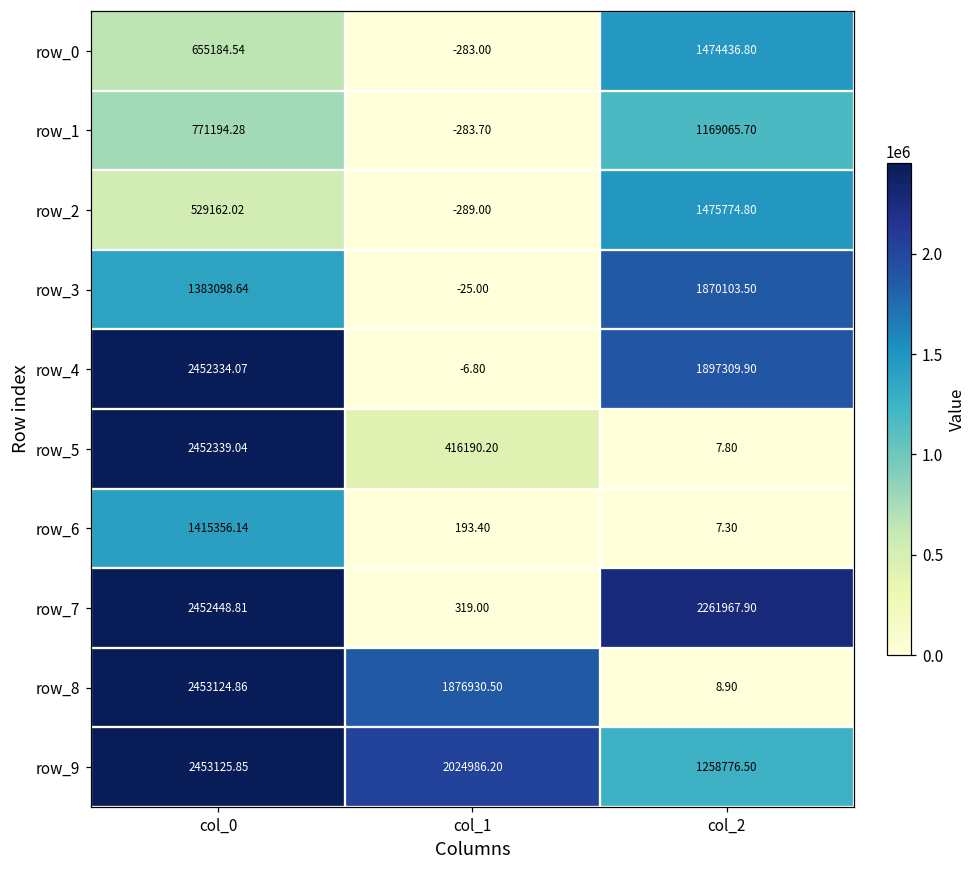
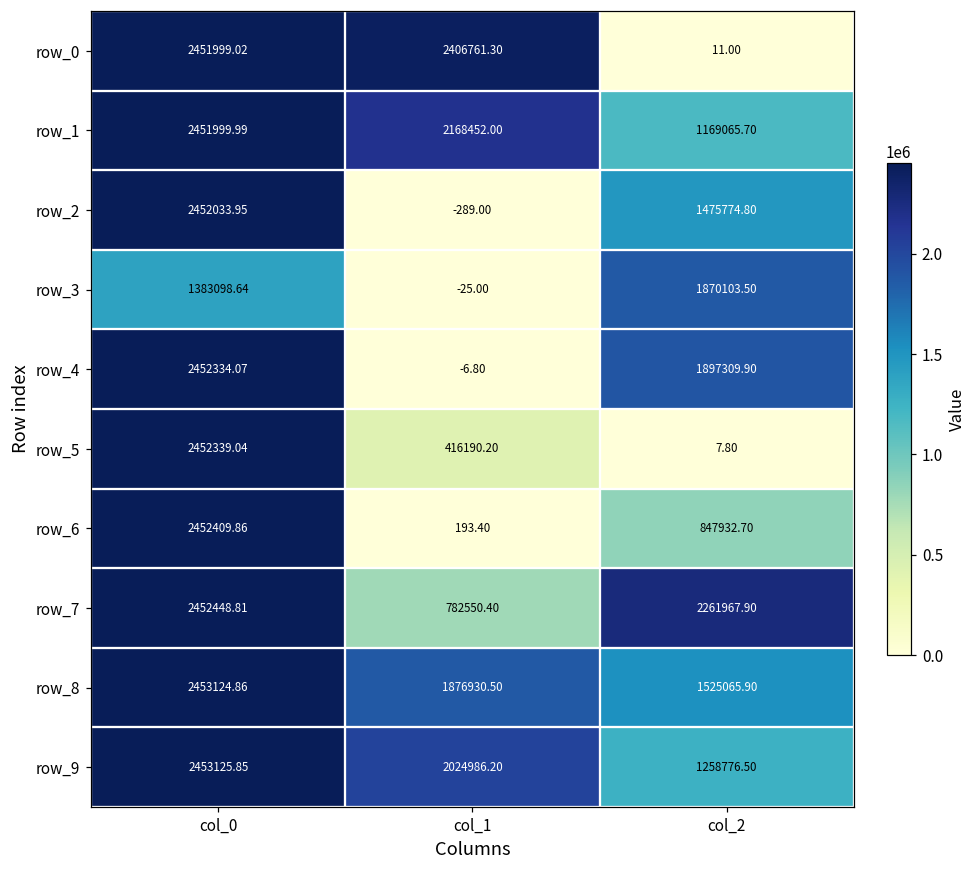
  {
    "row_0": {
-     "col_0": 655184.54,
-     "col_1": -283.00,
-     "col_2": 1474436.80
+     "col_0": 2451999.02,
+     "col_1": 2406761.30,
+     "col_2": 11.00
    },
    "row_1": {
-     "col_0": 771194.28,
-     "col_1": -283.70,
+     "col_0": 2451999.99,
+     "col_1": 2168452.00,
      "col_2": 1169065.70
    },
    "row_2": {
-     "col_0": 529162.02,
+     "col_0": 2452033.95,
      "col_1": -289.00,
      "col_2": 1475774.80
    },
    "row_3": {
      "col_0": 1383098.64,
      "col_1": -25.00,
      "col_2": 1870103.50
    },
    "row_4": {
      "col_0": 2452334.07,
      "col_1": -6.80,
      "col_2": 1897309.90
    },
    "row_5": {
      "col_0": 2452339.04,
      "col_1": 416190.20,
      "col_2": 7.80
    },
    "row_6": {
-     "col_0": 1415356.14,
+     "col_0": 2452409.86,
      "col_1": 193.40,
-     "col_2": 7.30
+     "col_2": 847932.70
    },
    "row_7": {
      "col_0": 2452448.81,
-     "col_1": 319.00,
+     "col_1": 782550.40,
      "col_2": 2261967.90
    },
    "row_8": {
      "col_0": 2453124.86,
      "col_1": 1876930.50,
-     "col_2": 8.90
+     "col_2": 1525065.90
    },
    "row_9": {
      "col_0": 2453125.85,
      "col_1": 2024986.20,
      "col_2": 1258776.50
    }
  }
